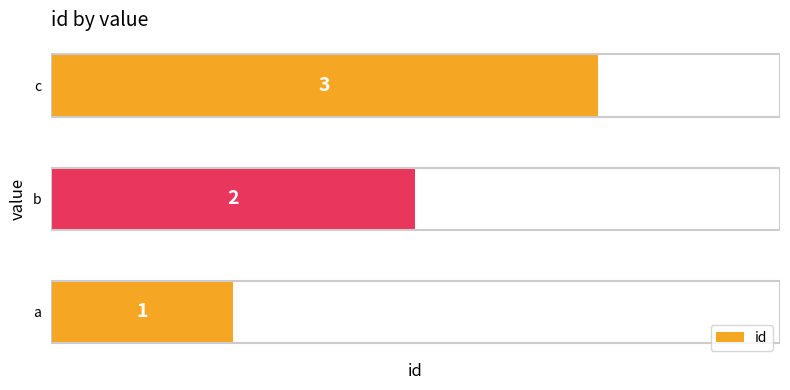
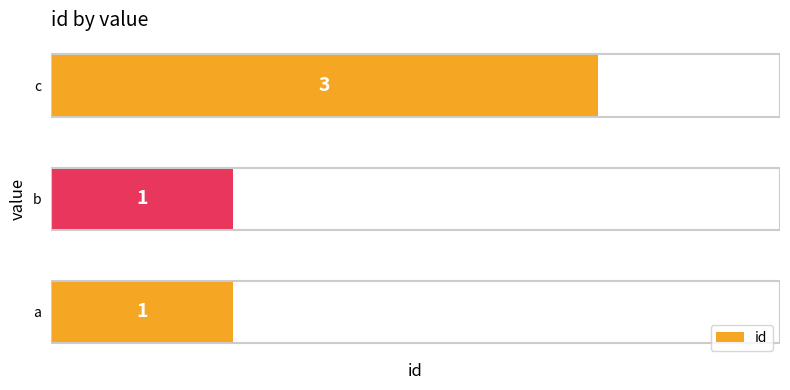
  {
    "c": 3,
-   "b": 2,
+   "b": 1,
    "a": 1
  }
